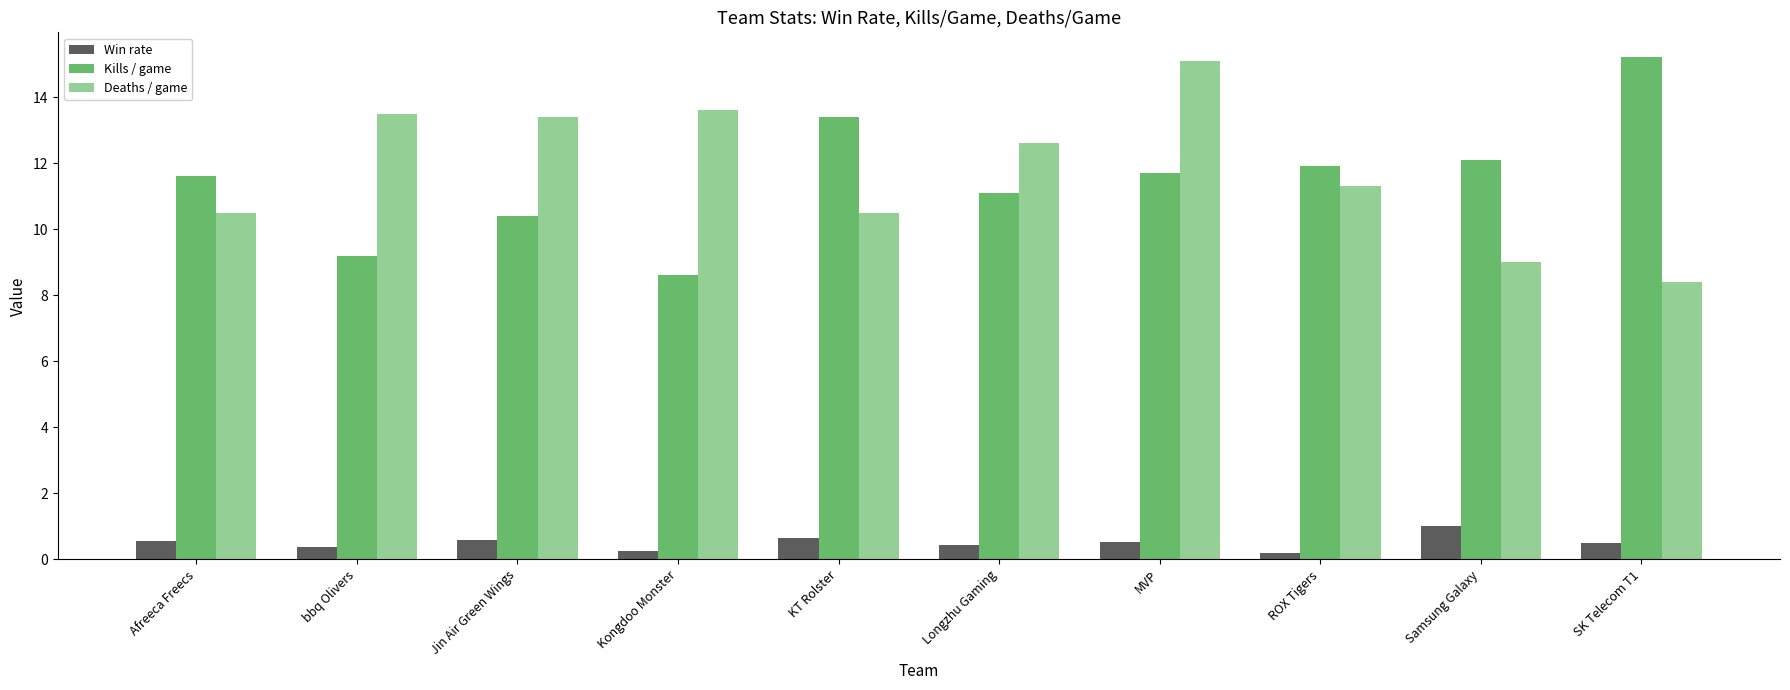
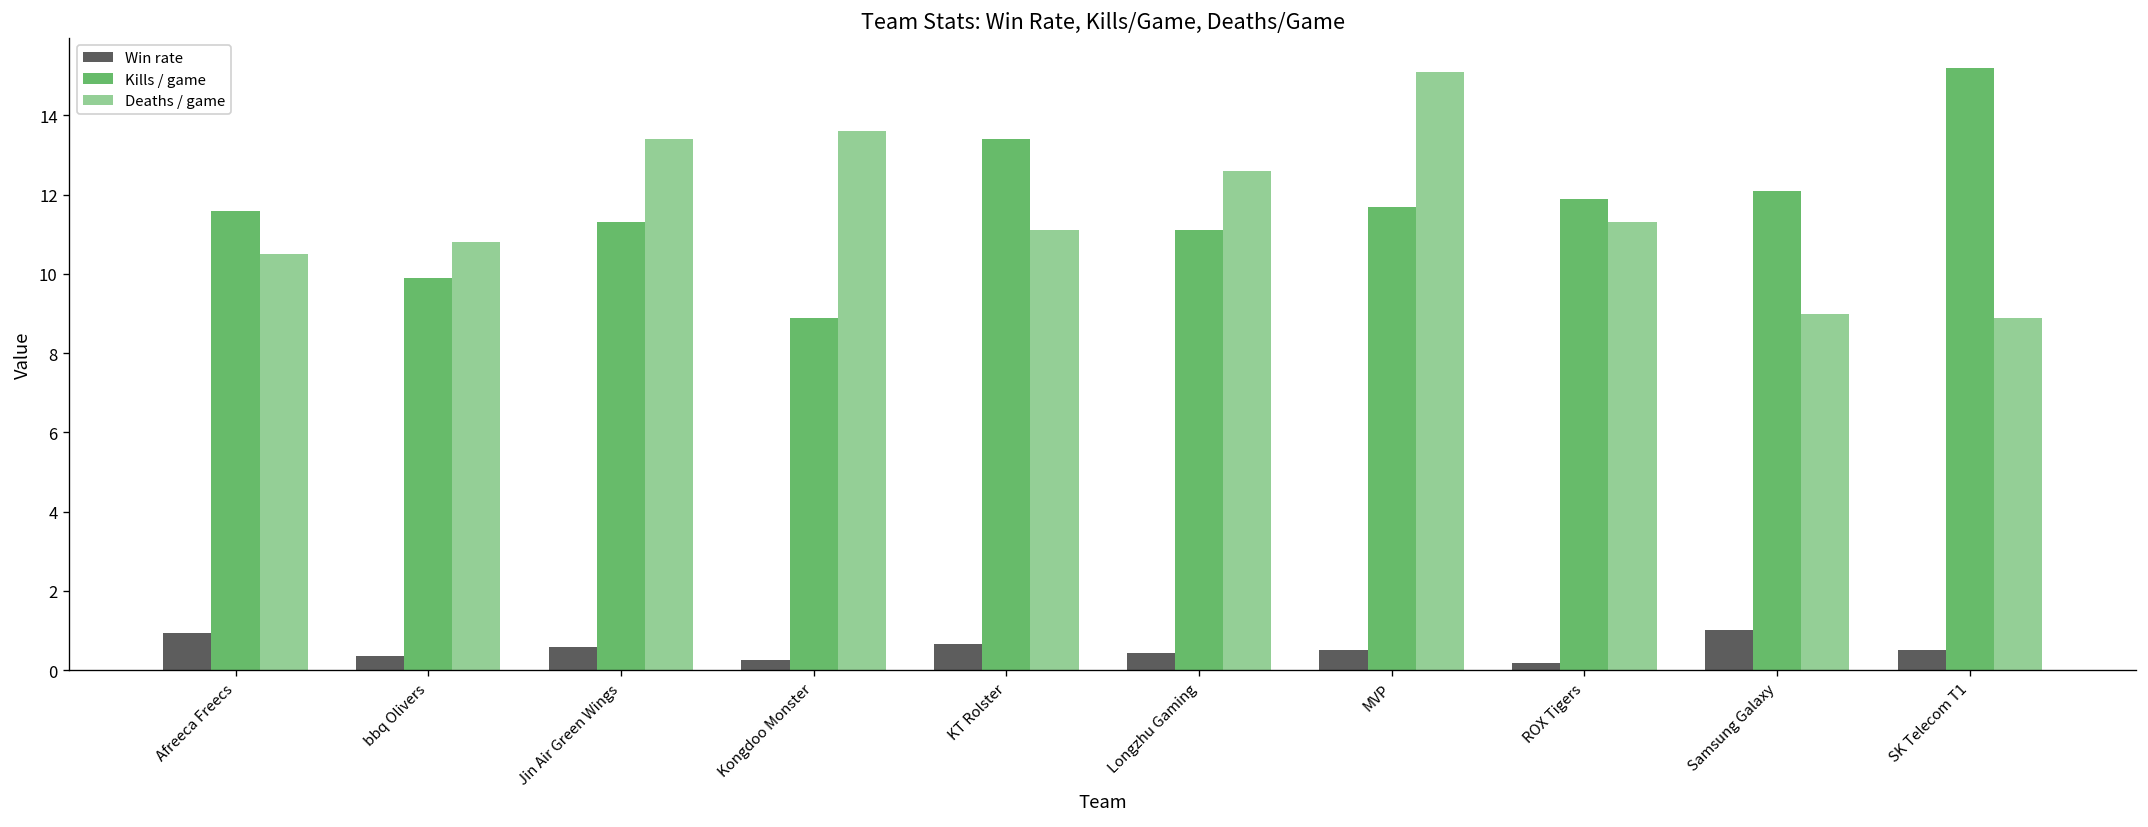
  {
    "Win rate": {
-     "Afreeca Freecs": 0.5,
+     "Afreeca Freecs": 0.9,
      "bbq Olivers": 0.4,
      "Jin Air Green Wings": 0.6,
      "Kongdoo Monster": 0.3,
      "KT Rolster": 0.7,
      "Longzhu Gaming": 0.4,
      "MVP": 0.5,
      "ROX Tigers": 0.2,
      "Samsung Galaxy": 1.0,
      "SK Telecom T1": 0.5
    },
    "Kills / game": {
      "Afreeca Freecs": 11.6,
-     "bbq Olivers": 9.2,
-     "Jin Air Green Wings": 10.4,
-     "Kongdoo Monster": 8.6,
+     "bbq Olivers": 9.9,
+     "Jin Air Green Wings": 11.3,
+     "Kongdoo Monster": 8.9,
      "KT Rolster": 13.4,
      "Longzhu Gaming": 11.1,
      "MVP": 11.7,
      "ROX Tigers": 11.9,
      "Samsung Galaxy": 12.1,
      "SK Telecom T1": 15.2
    },
    "Deaths / game": {
      "Afreeca Freecs": 10.5,
-     "bbq Olivers": 13.5,
+     "bbq Olivers": 10.8,
      "Jin Air Green Wings": 13.4,
      "Kongdoo Monster": 13.6,
-     "KT Rolster": 10.5,
+     "KT Rolster": 11.1,
      "Longzhu Gaming": 12.6,
      "MVP": 15.1,
      "ROX Tigers": 11.3,
      "Samsung Galaxy": 9.0,
-     "SK Telecom T1": 8.4
+     "SK Telecom T1": 8.9
    }
  }
